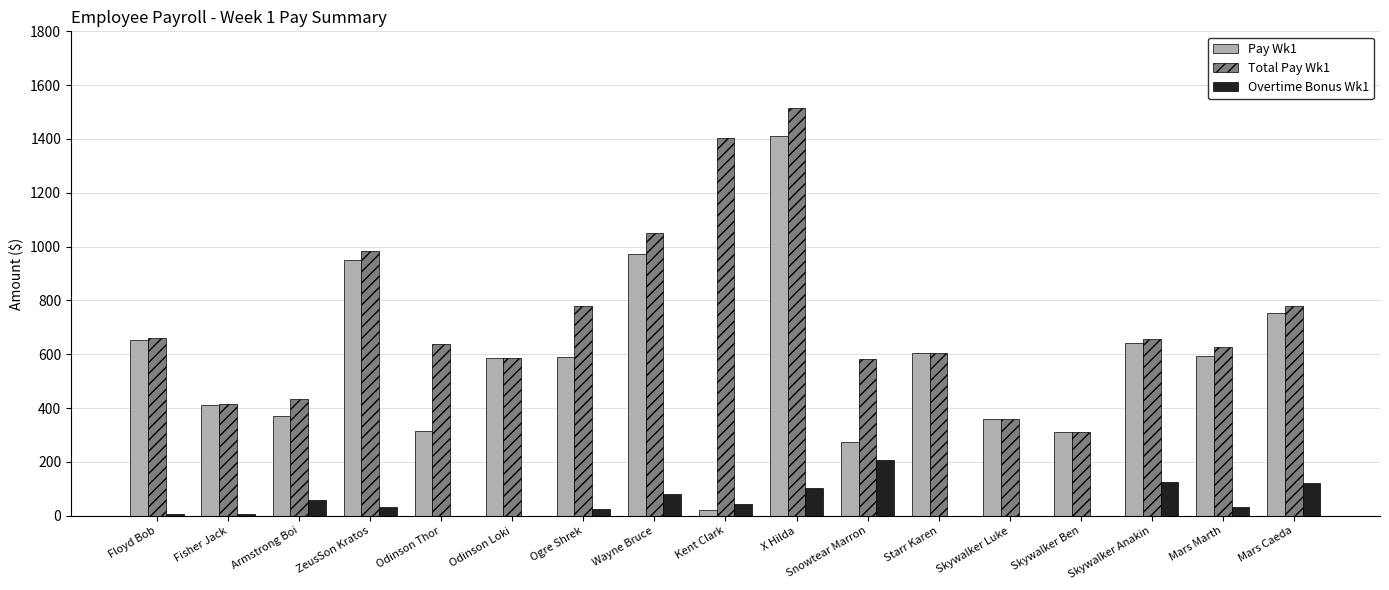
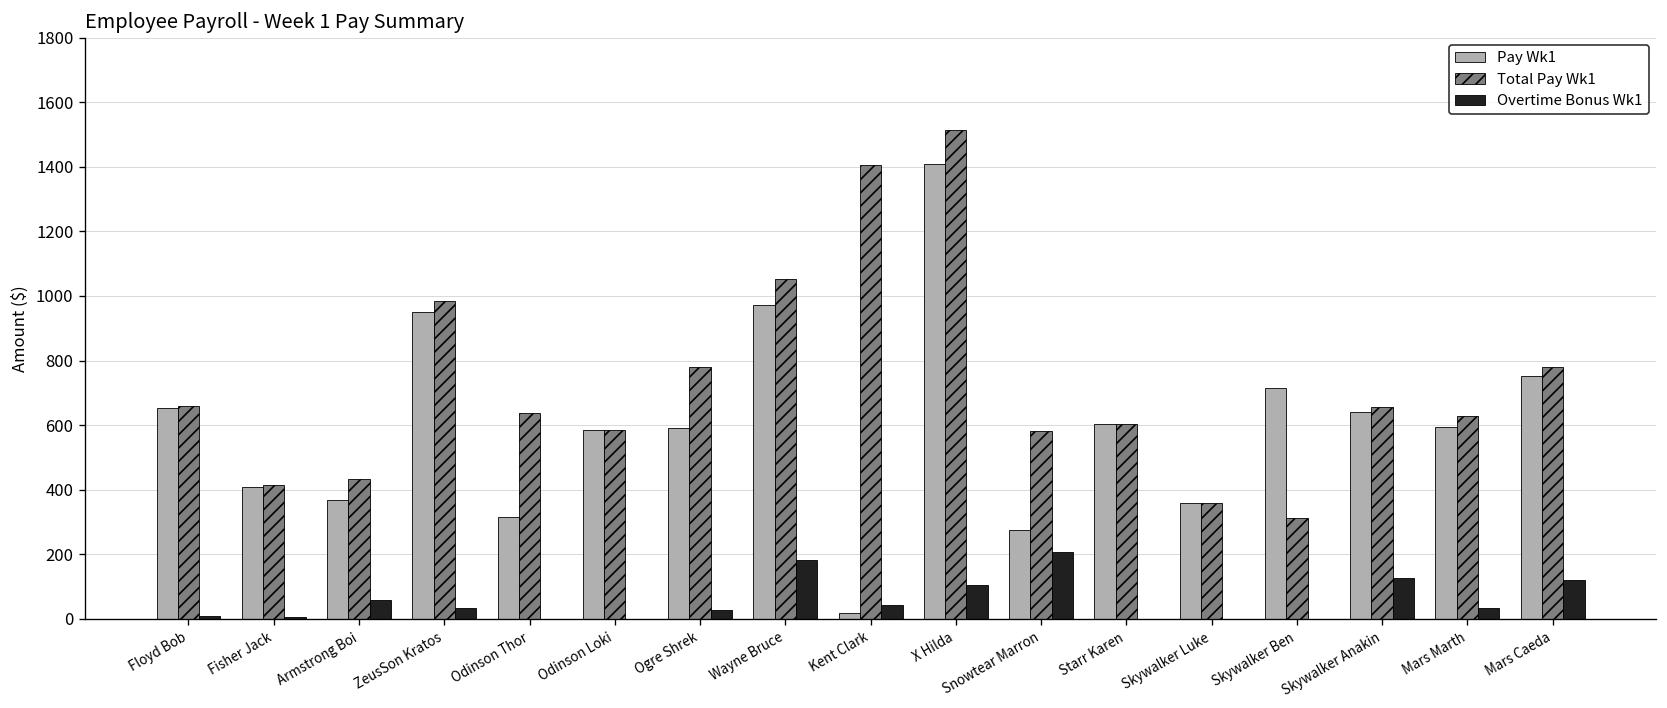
  {
    "Pay Wk1": {
      "Floyd Bob": 650,
      "Fisher Jack": 410,
      "Armstrong Boi": 370,
      "ZeusSon Kratos": 950,
      "Odinson Thor": 310,
      "Odinson Loki": 590,
      "Ogre Shrek": 590,
      "Wayne Bruce": 970,
      "Kent Clark": 20,
      "X Hilda": 1410,
      "Snowtear Marron": 280,
      "Starr Karen": 600,
      "Skywalker Luke": 360,
-     "Skywalker Ben": 310,
+     "Skywalker Ben": 720,
      "Skywalker Anakin": 640,
      "Mars Marth": 590,
      "Mars Caeda": 750
    },
    "Total Pay Wk1": {
      "Floyd Bob": 660,
      "Fisher Jack": 420,
      "Armstrong Boi": 430,
      "ZeusSon Kratos": 980,
      "Odinson Thor": 640,
      "Odinson Loki": 590,
      "Ogre Shrek": 780,
      "Wayne Bruce": 1050,
      "Kent Clark": 1400,
      "X Hilda": 1520,
      "Snowtear Marron": 580,
      "Starr Karen": 600,
      "Skywalker Luke": 360,
      "Skywalker Ben": 310,
      "Skywalker Anakin": 660,
      "Mars Marth": 630,
      "Mars Caeda": 780
    },
    "Overtime Bonus Wk1": {
      "Armstrong Boi": 60,
      "ZeusSon Kratos": 30,
      "Odinson Thor": 0,
      "Odinson Loki": 0,
      "Ogre Shrek": 30,
-     "Wayne Bruce": 80,
+     "Wayne Bruce": 180,
      "Kent Clark": 40,
      "X Hilda": 110,
      "Snowtear Marron": 210,
      "Starr Karen": 0,
      "Skywalker Luke": 0,
      "Skywalker Ben": 0,
      "Skywalker Anakin": 130,
      "Mars Marth": 30,
      "Mars Caeda": 120
    }
  }
